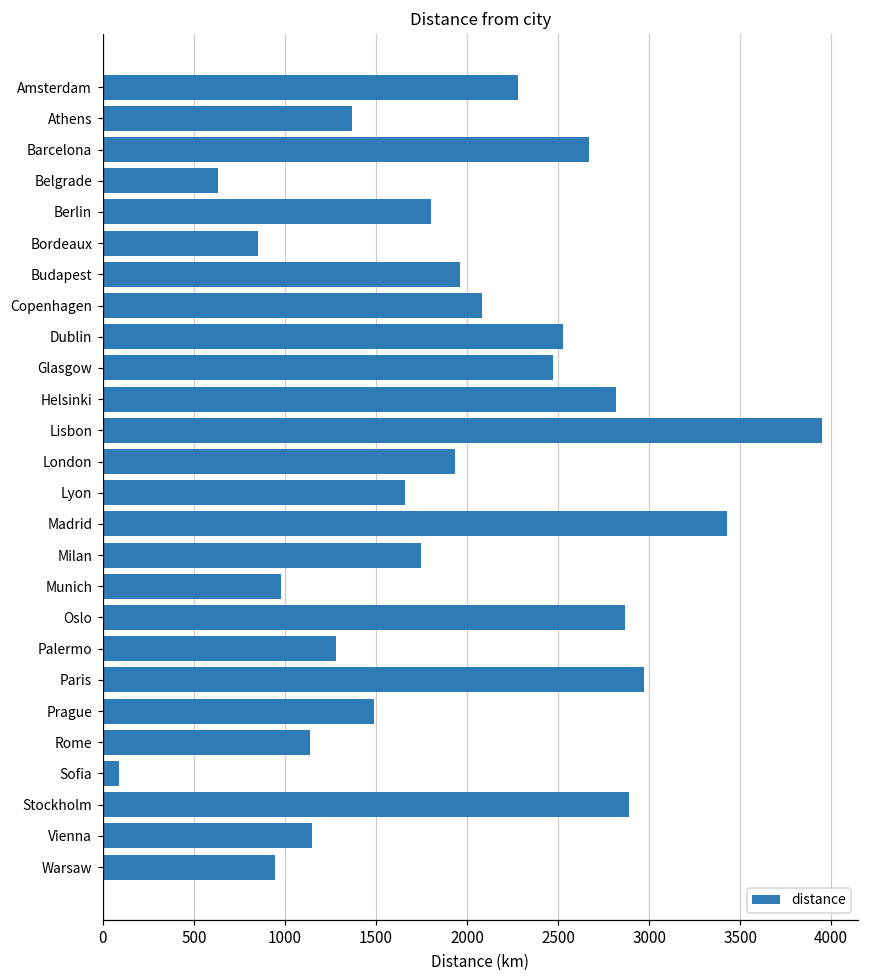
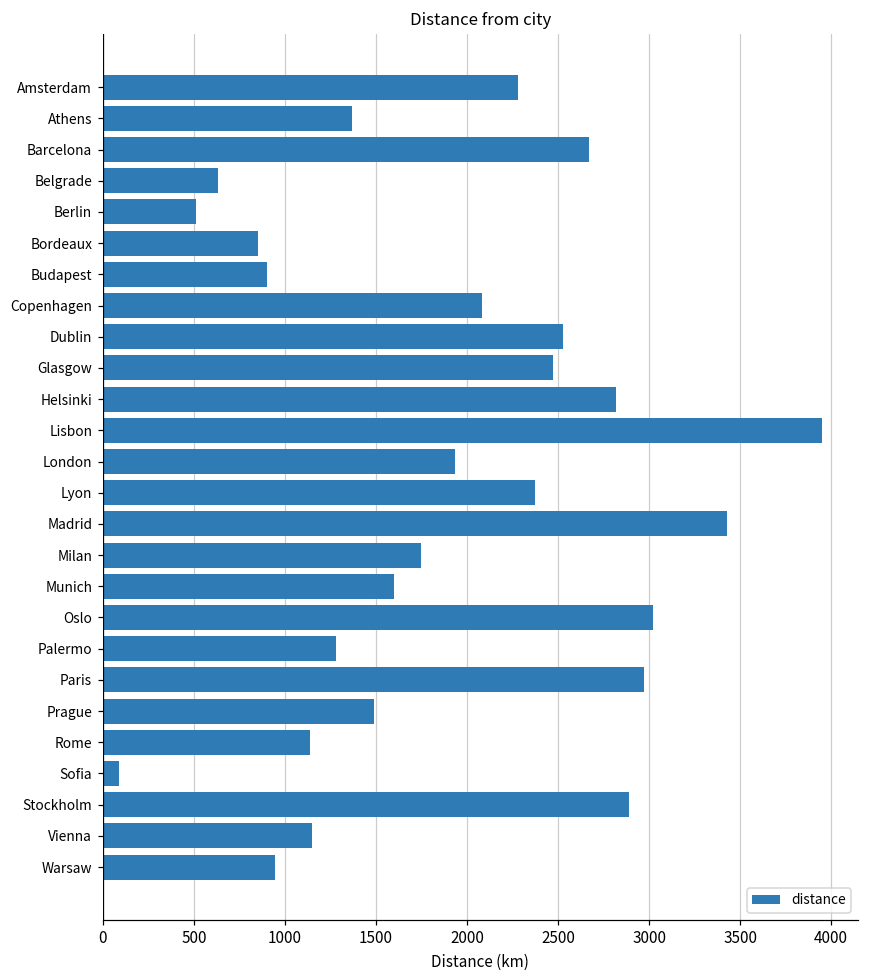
  {
    "Amsterdam": 2280,
    "Athens": 1370,
    "Barcelona": 2670,
    "Belgrade": 630,
-   "Berlin": 1800,
+   "Berlin": 510,
    "Bordeaux": 850,
-   "Budapest": 1960,
+   "Budapest": 900,
    "Copenhagen": 2090,
    "Dublin": 2530,
    "Glasgow": 2470,
    "Helsinki": 2820,
    "Lisbon": 3950,
    "London": 1930,
-   "Lyon": 1660,
+   "Lyon": 2370,
    "Madrid": 3430,
    "Milan": 1750,
-   "Munich": 980,
-   "Oslo": 2870,
+   "Munich": 1600,
+   "Oslo": 3020,
    "Palermo": 1280,
    "Paris": 2970,
    "Prague": 1490,
    "Rome": 1140,
    "Sofia": 90,
    "Stockholm": 2890,
    "Vienna": 1150,
    "Warsaw": 950
  }
